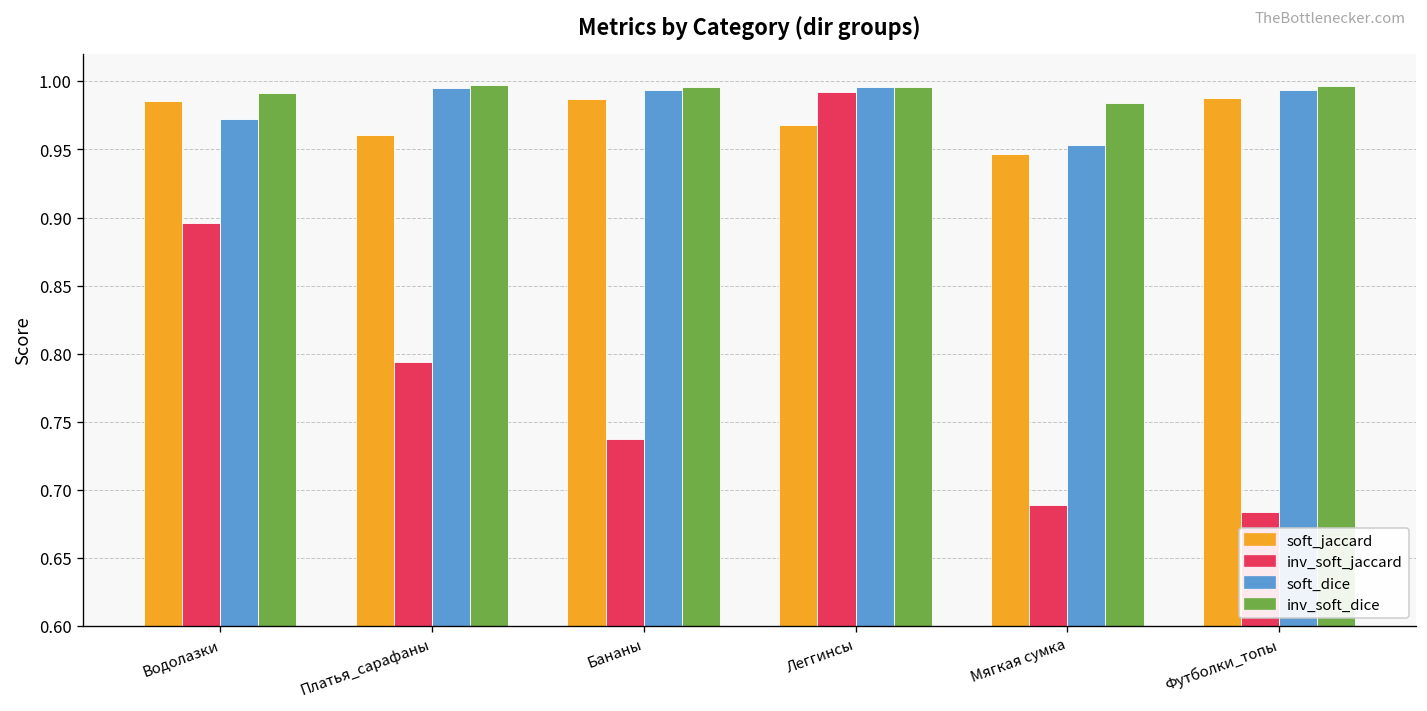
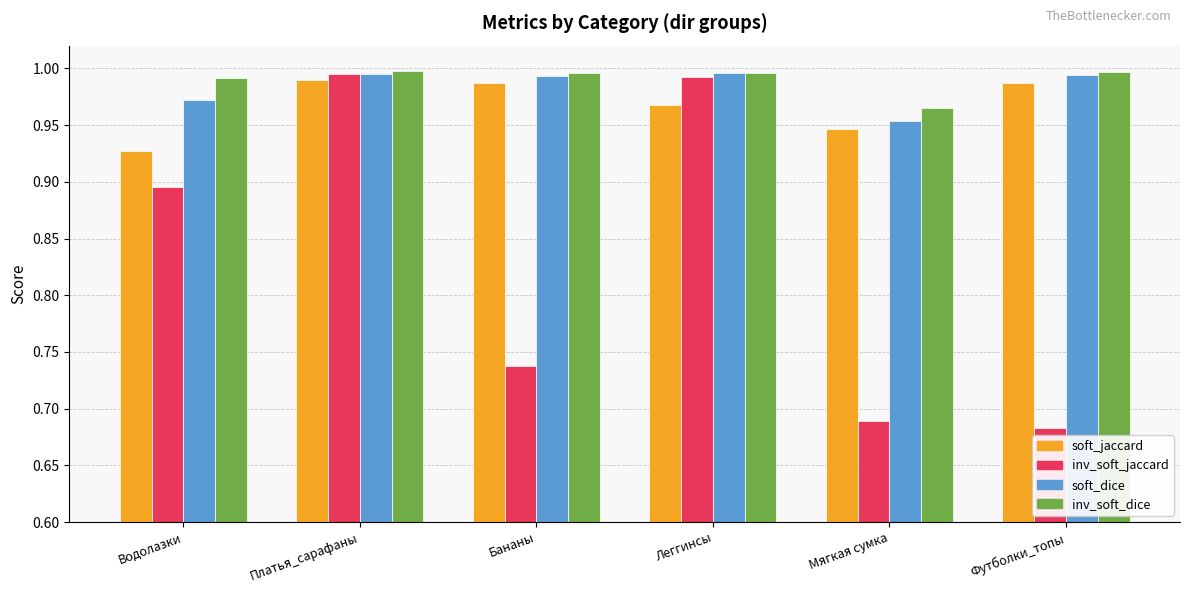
  {
    "soft_jaccard": {
-     "Водолазки": 0.986,
-     "Платья_сарафаны": 0.960,
+     "Водолазки": 0.927,
+     "Платья_сарафаны": 0.990,
      "Бананы": 0.987,
      "Леггинсы": 0.968,
      "Мягкая сумка": 0.947,
      "Футболки_топы": 0.987
    },
    "inv_soft_jaccard": {
      "Водолазки": 0.896,
-     "Платья_сарафаны": 0.794,
+     "Платья_сарафаны": 0.995,
      "Бананы": 0.738,
      "Леггинсы": 0.992,
      "Мягкая сумка": 0.689,
      "Футболки_топы": 0.683
    },
    "soft_dice": {
      "Водолазки": 0.972,
      "Платья_сарафаны": 0.995,
      "Бананы": 0.994,
      "Леггинсы": 0.996,
      "Мягкая сумка": 0.953,
      "Футболки_топы": 0.994
    },
    "inv_soft_dice": {
      "Водолазки": 0.992,
      "Платья_сарафаны": 0.997,
      "Бананы": 0.996,
      "Леггинсы": 0.996,
-     "Мягкая сумка": 0.984,
+     "Мягкая сумка": 0.965,
      "Футболки_топы": 0.996
    }
  }
